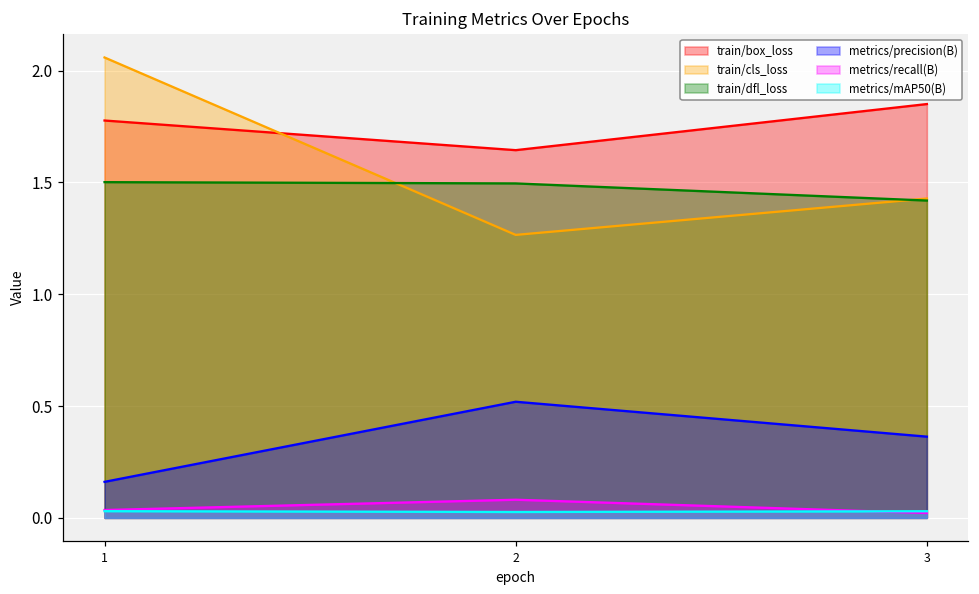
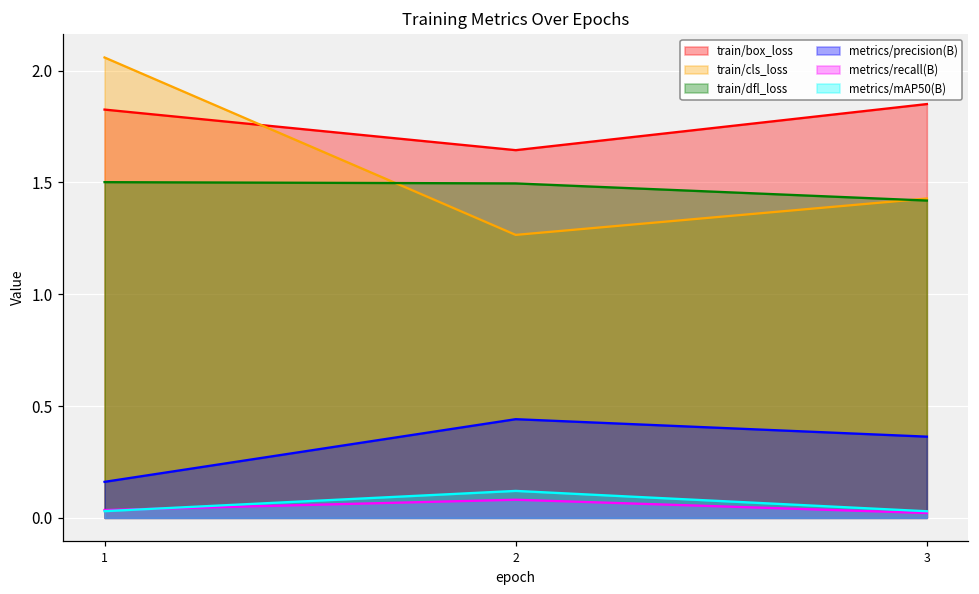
  {
    "train/box_loss": {
-     "1": 1.78,
+     "1": 1.83,
      "2": 1.64,
      "3": 1.85
    },
    "train/cls_loss": {
      "1": 2.06,
      "2": 1.27
    },
    "train/dfl_loss": {
      "1": 1.50,
      "2": 1.50
    },
    "metrics/precision(B)": {
      "1": 0.16,
-     "2": 0.52,
+     "2": 0.44,
      "3": 0.36
    },
    "metrics/recall(B)": {
      "2": 0.08
    },
    "metrics/mAP50(B)": {
-     "2": 0.03
+     "2": 0.12
    }
  }
